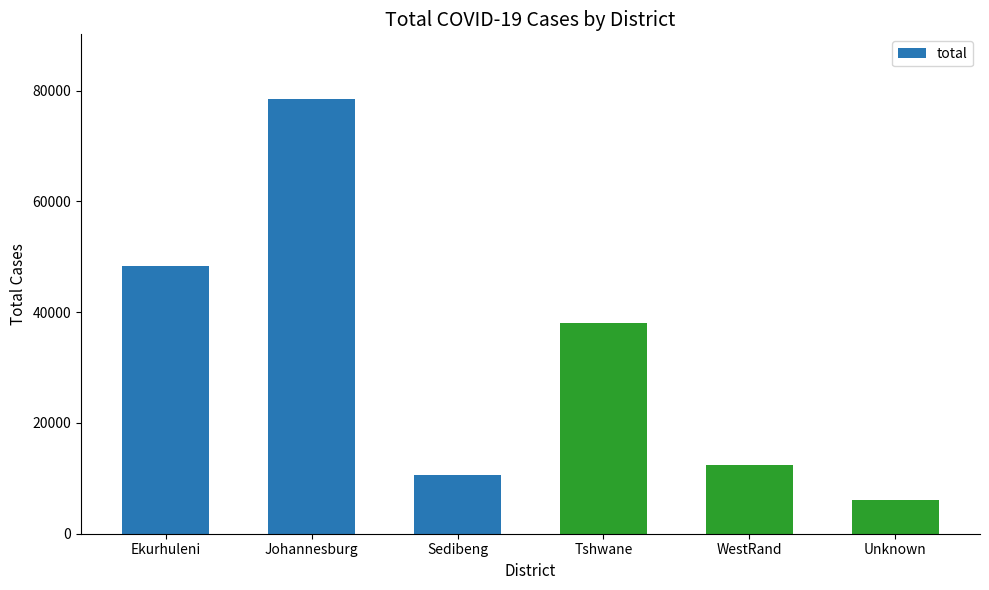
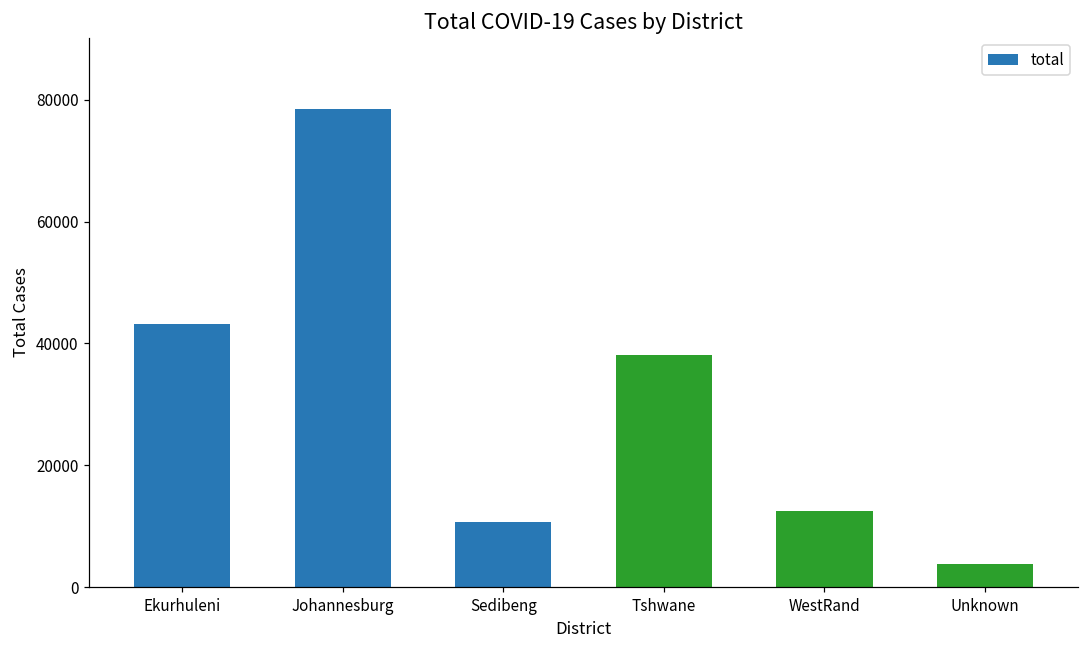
  {
-   "Ekurhuleni": 48000,
+   "Ekurhuleni": 43000,
    "Johannesburg": 78000,
    "Sedibeng": 11000,
    "Tshwane": 38000,
    "WestRand": 12000,
-   "Unknown": 6000
+   "Unknown": 4000
  }
